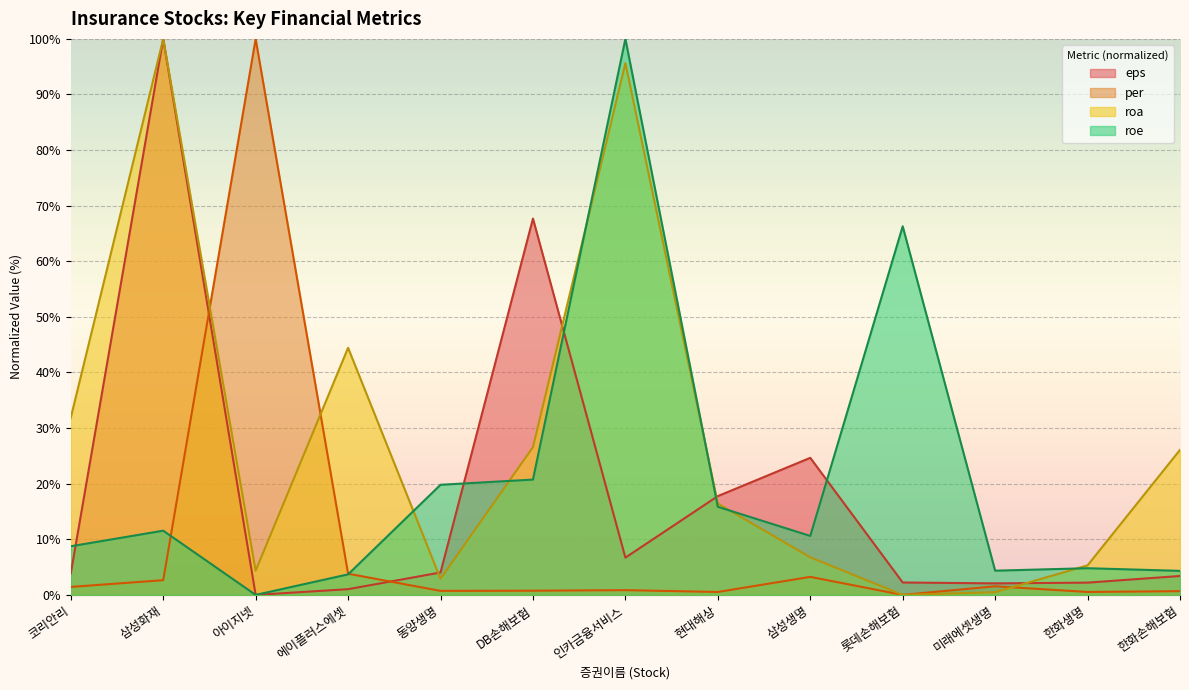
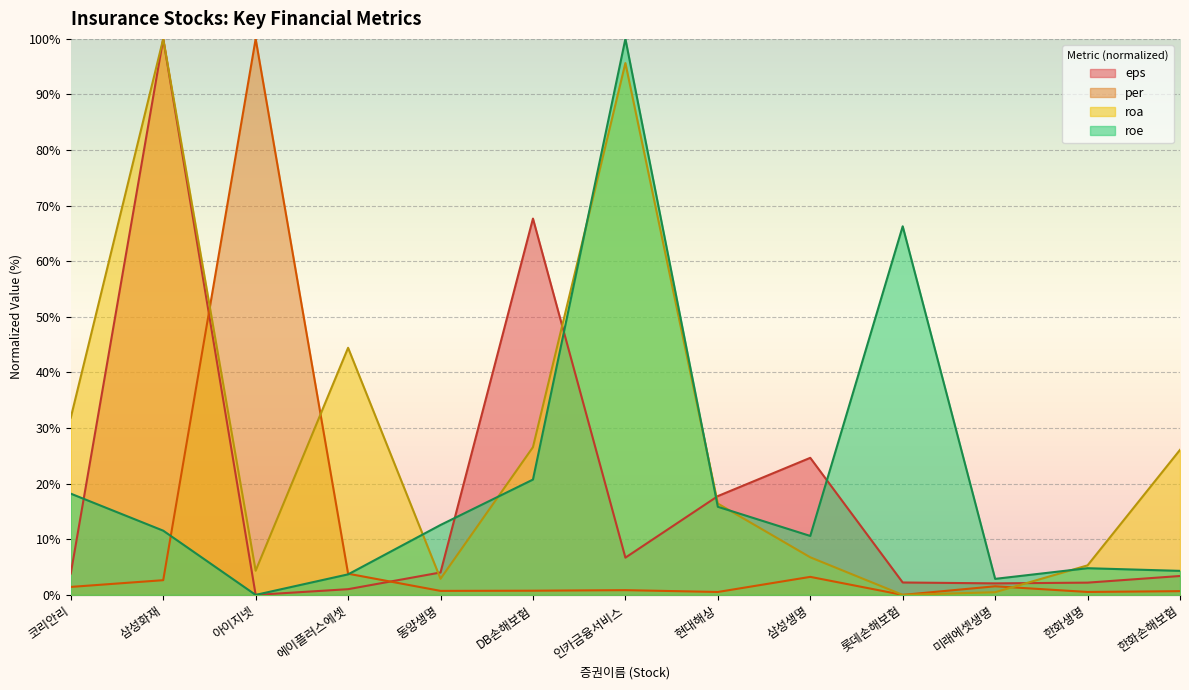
  {
    "roe": {
-     "코리안리": "9%",
+     "코리안리": "18%",
      "삼성화재": "12%",
-     "동양생명": "20%",
+     "동양생명": "13%",
      "DB손해보험": "21%",
      "인카금융서비스": "100%",
      "현대해상": "16%",
      "삼성생명": "11%",
      "롯데손해보험": "66%",
-     "미래에셋생명": "4%",
+     "미래에셋생명": "3%",
      "한화생명": "5%",
      "한화손해보험": "4%"
    }
  }
